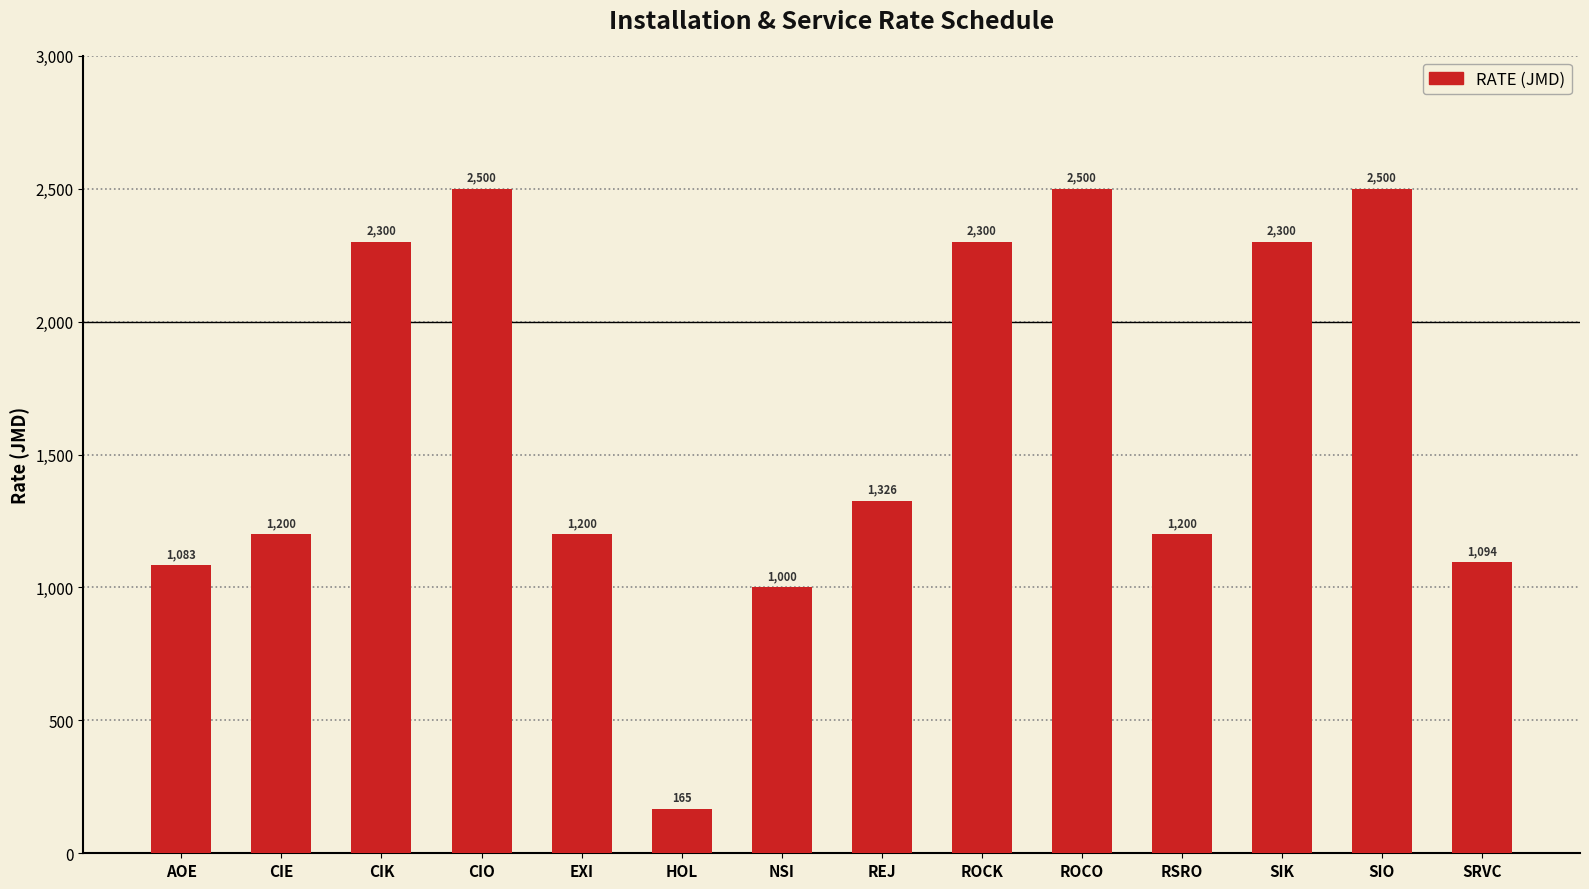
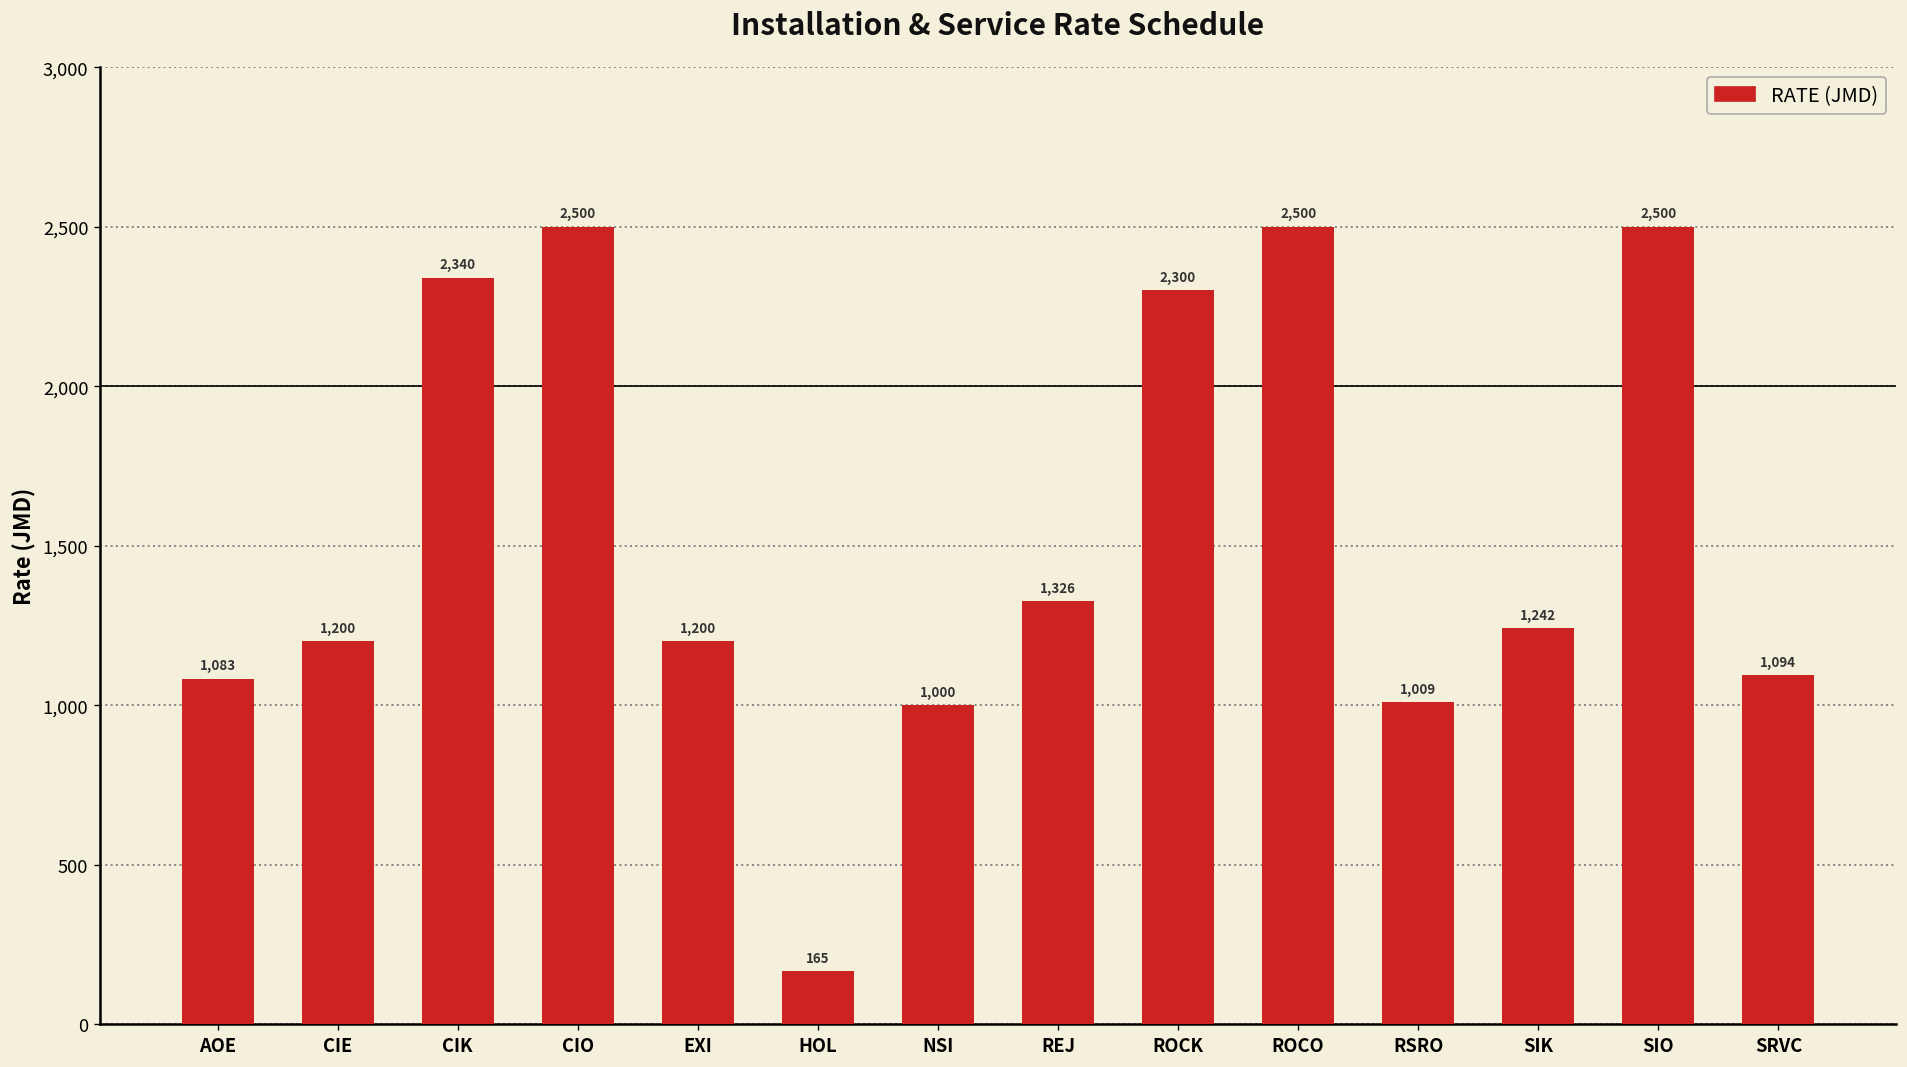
  {
    "AOE": "1,083",
    "CIE": "1,200",
-   "CIK": "2,300",
+   "CIK": "2,340",
    "CIO": "2,500",
    "EXI": "1,200",
    "HOL": "165",
    "NSI": "1,000",
    "REJ": "1,326",
    "ROCK": "2,300",
    "ROCO": "2,500",
-   "RSRO": "1,200",
-   "SIK": "2,300",
+   "RSRO": "1,009",
+   "SIK": "1,242",
    "SIO": "2,500",
    "SRVC": "1,094"
  }
